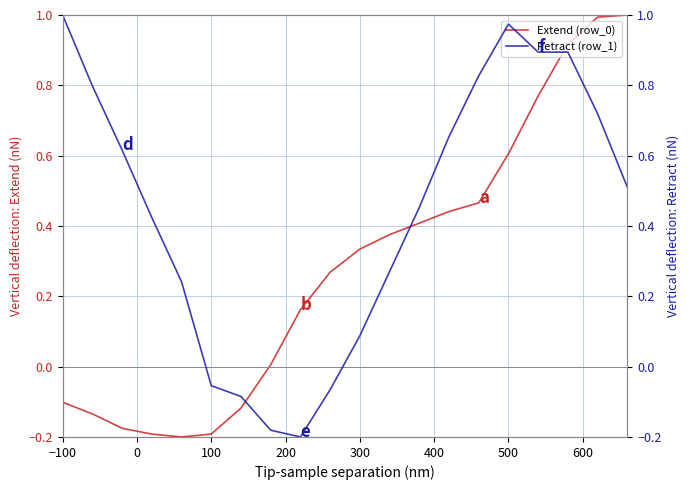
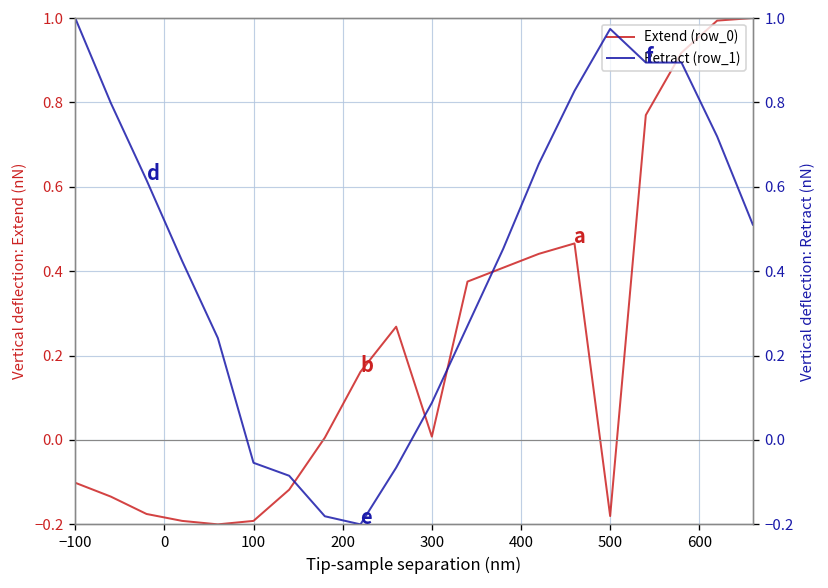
  {
    "Extend (row_0)": {
      "−100": -0.10,
      "100": -0.19,
-     "300": 0.33,
-     "500": 0.61
+     "300": 0.01,
+     "500": -0.18
    },
    "Retract (row_1)": {
      "−100": 1.00,
      "100": -0.05,
      "300": 0.09
    }
  }
